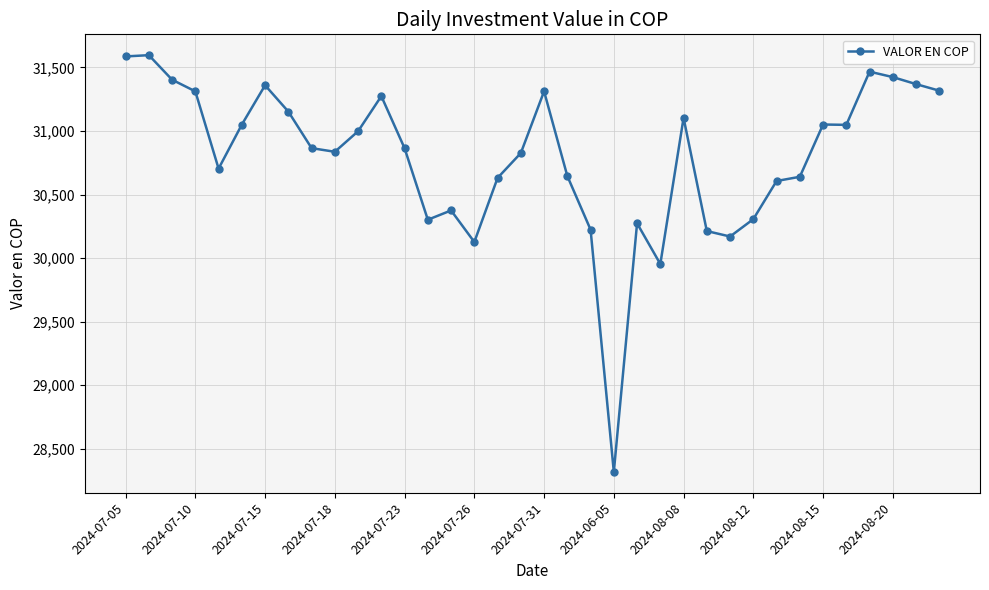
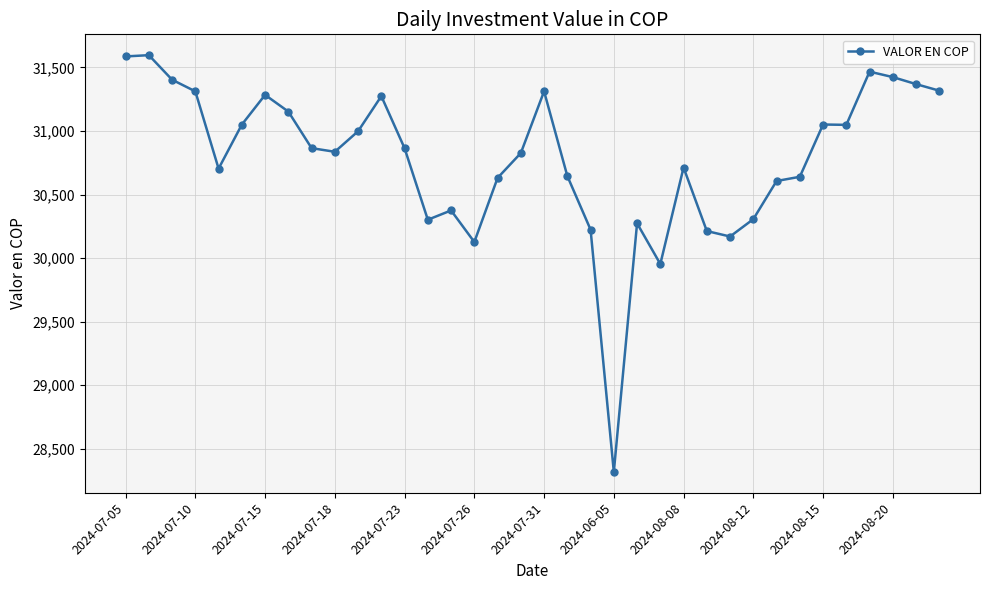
  {
    "2024-07-05": "31,590",
    "2024-07-10": "31,310",
-   "2024-07-15": "31,360",
+   "2024-07-15": "31,280",
    "2024-07-18": "30,840",
    "2024-07-23": "30,860",
    "2024-07-26": "30,130",
    "2024-07-31": "31,310",
    "2024-06-05": "28,320",
-   "2024-08-08": "31,100",
+   "2024-08-08": "30,710",
    "2024-08-12": "30,310",
    "2024-08-15": "31,050",
    "2024-08-20": "31,420"
  }
